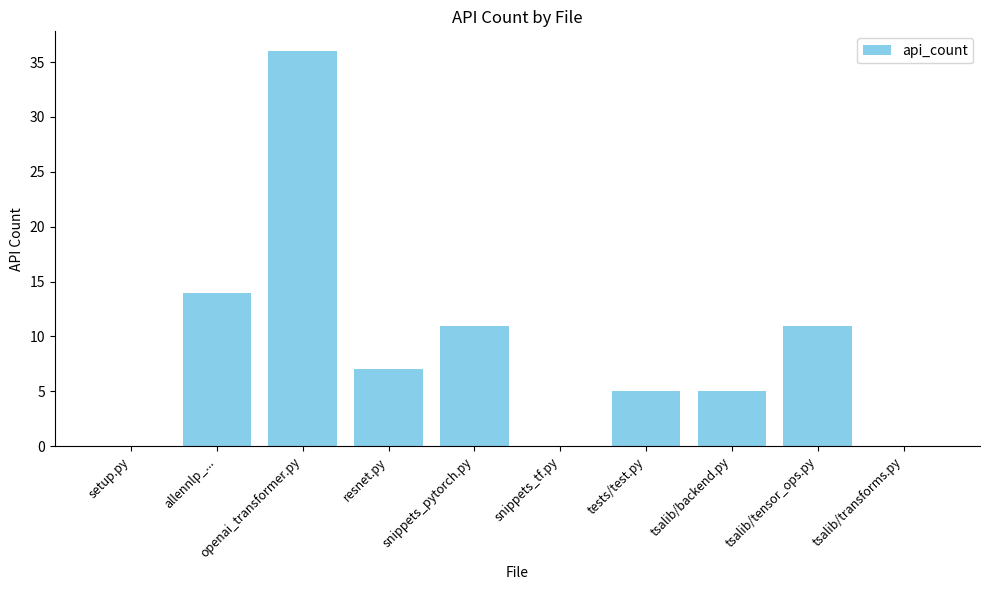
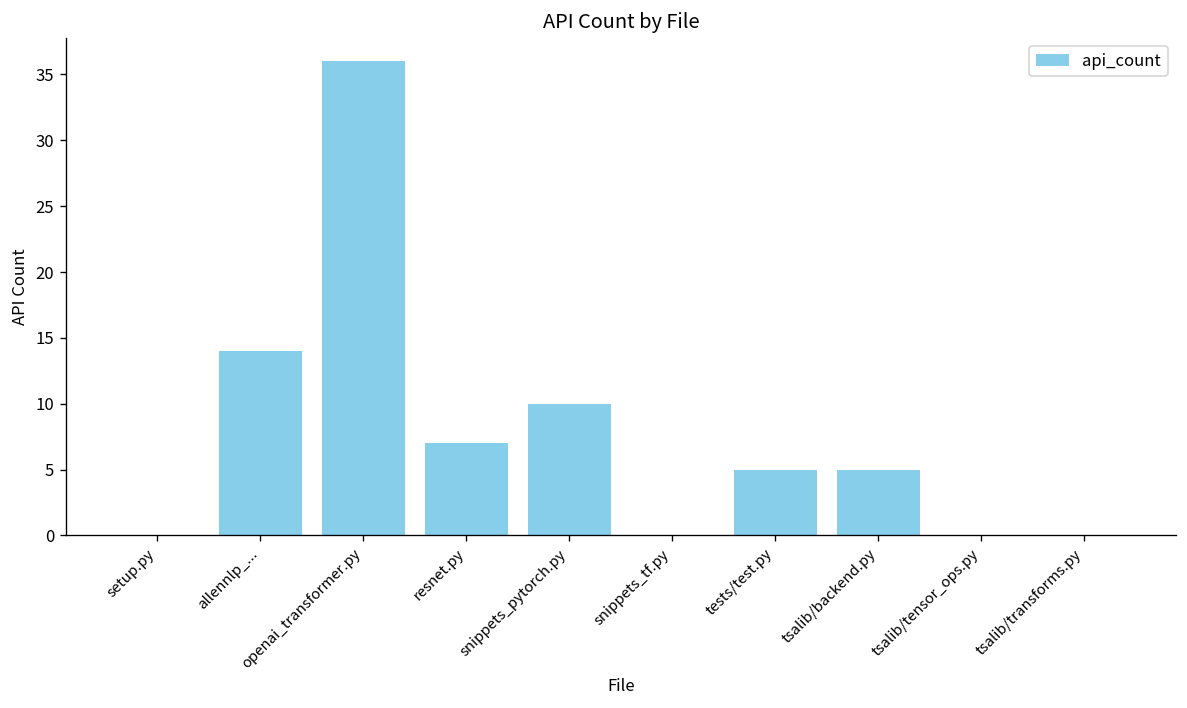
  {
    "setup.py": 0,
    "allennlp_...": 14,
    "openai_transformer.py": 36,
    "resnet.py": 7,
-   "snippets_pytorch.py": 11,
+   "snippets_pytorch.py": 10,
    "snippets_tf.py": 0,
    "tests/test.py": 5,
    "tsalib/backend.py": 5,
-   "tsalib/tensor_ops.py": 11,
+   "tsalib/tensor_ops.py": 0,
    "tsalib/transforms.py": 0
  }
